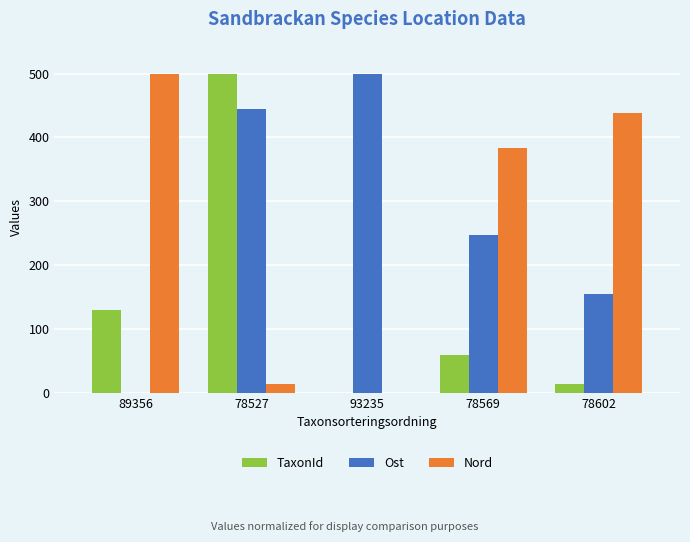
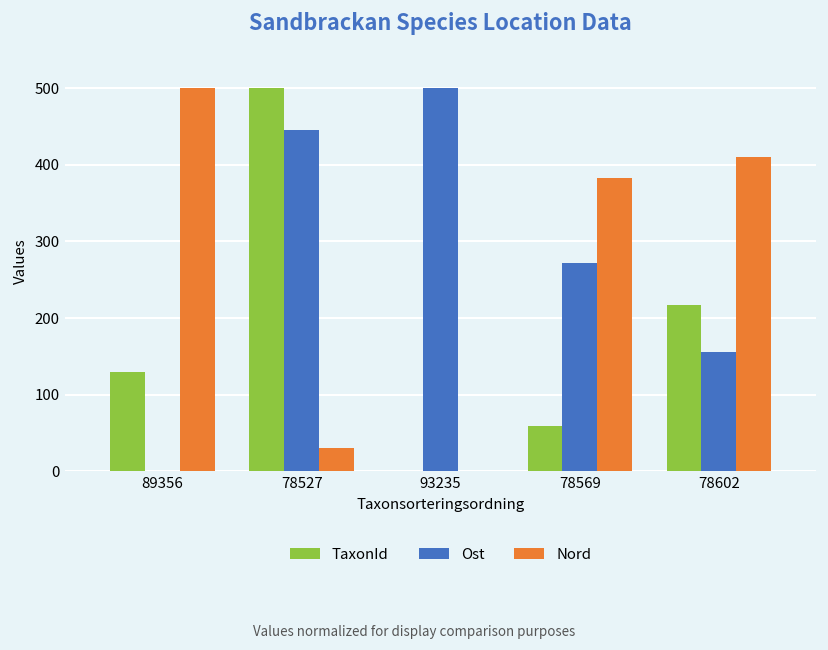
  {
    "TaxonId": {
      "89356": 130,
      "78527": 500,
      "93235": 0,
      "78569": 60,
-     "78602": 10
+     "78602": 220
    },
    "Ost": {
      "89356": 0,
      "78527": 440,
      "93235": 500,
-     "78569": 250,
+     "78569": 270,
      "78602": 160
    },
    "Nord": {
      "89356": 500,
-     "78527": 10,
+     "78527": 30,
      "93235": 0,
      "78569": 380,
-     "78602": 440
+     "78602": 410
    }
  }
